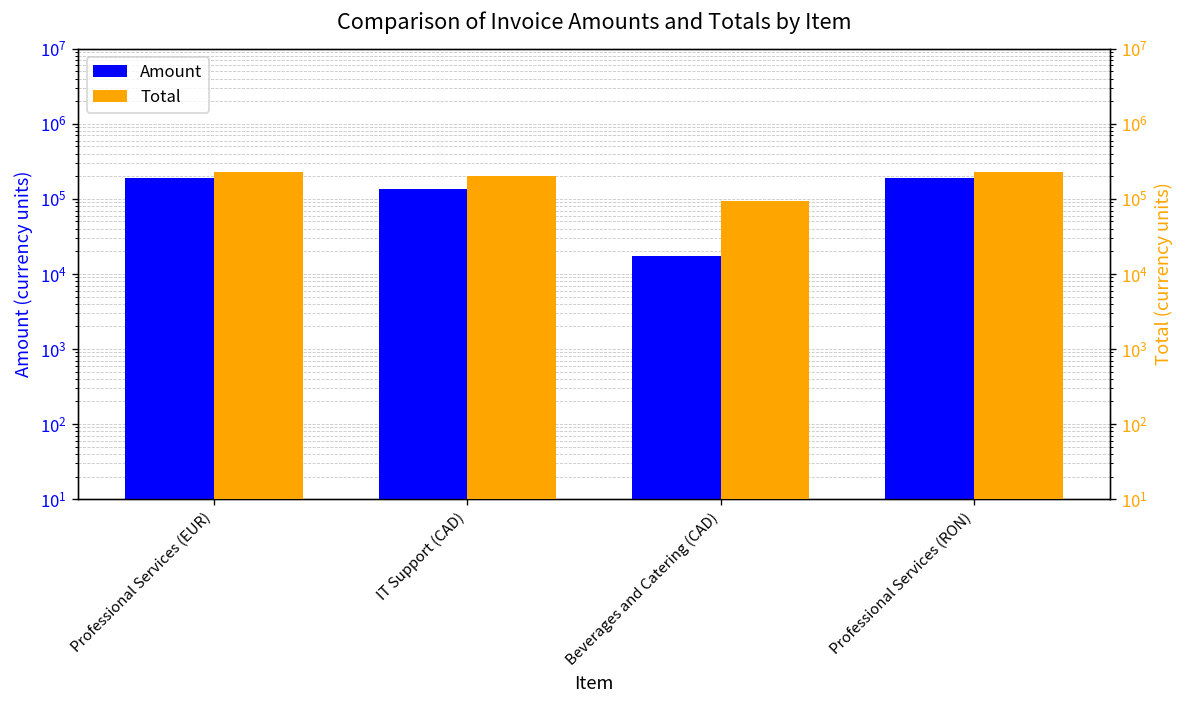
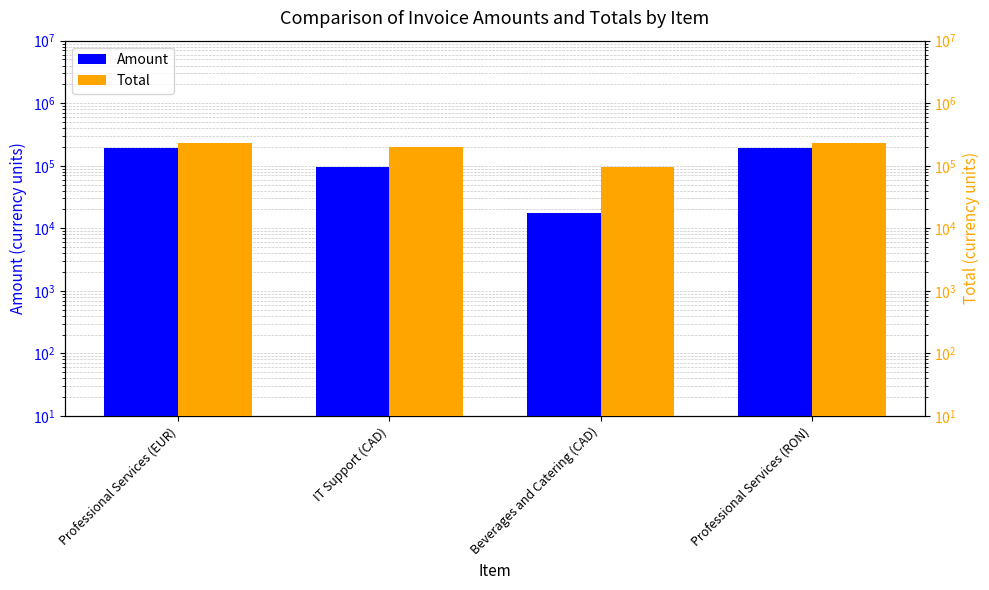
  {
    "Amount": {
      "Professional Services (EUR)": 190000,
-     "IT Support (CAD)": 140000,
+     "IT Support (CAD)": 100000,
      "Beverages and Catering (CAD)": 18000,
      "Professional Services (RON)": 190000
    },
    "Total": {
      "Professional Services (EUR)": 230000,
      "IT Support (CAD)": 200000,
      "Beverages and Catering (CAD)": 90000,
      "Professional Services (RON)": 230000
    }
  }
